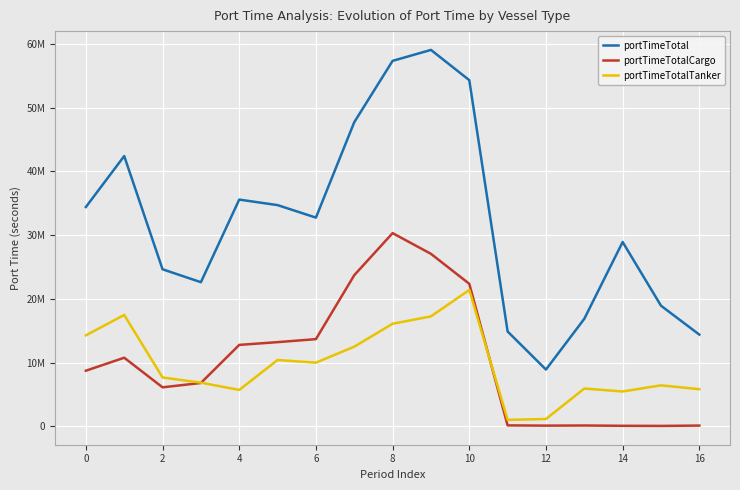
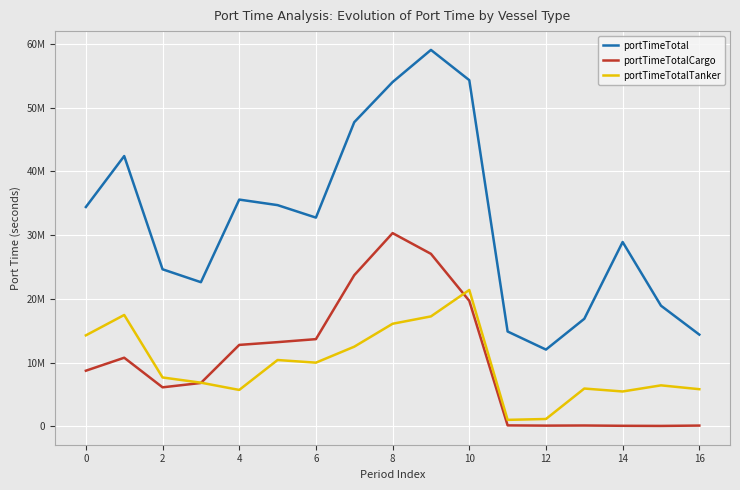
  {
    "portTimeTotal": {
      "0": 34000000,
      "2": 25000000,
      "4": 36000000,
      "6": 33000000,
-     "8": 57000000,
+     "8": 54000000,
      "10": 54000000,
-     "12": 9000000,
+     "12": 12000000,
      "14": 29000000,
      "16": 14000000
    },
    "portTimeTotalCargo": {
      "0": 9000000,
      "2": 6000000,
      "4": 13000000,
      "6": 14000000,
      "8": 30000000,
-     "10": 22000000,
+     "10": 20000000,
      "12": 0,
      "14": 0,
      "16": 0
    },
    "portTimeTotalTanker": {
      "0": 14000000,
      "2": 8000000,
      "4": 6000000,
      "6": 10000000,
      "8": 16000000,
      "10": 21000000,
      "12": 1000000,
      "14": 5000000,
      "16": 6000000
    }
  }
